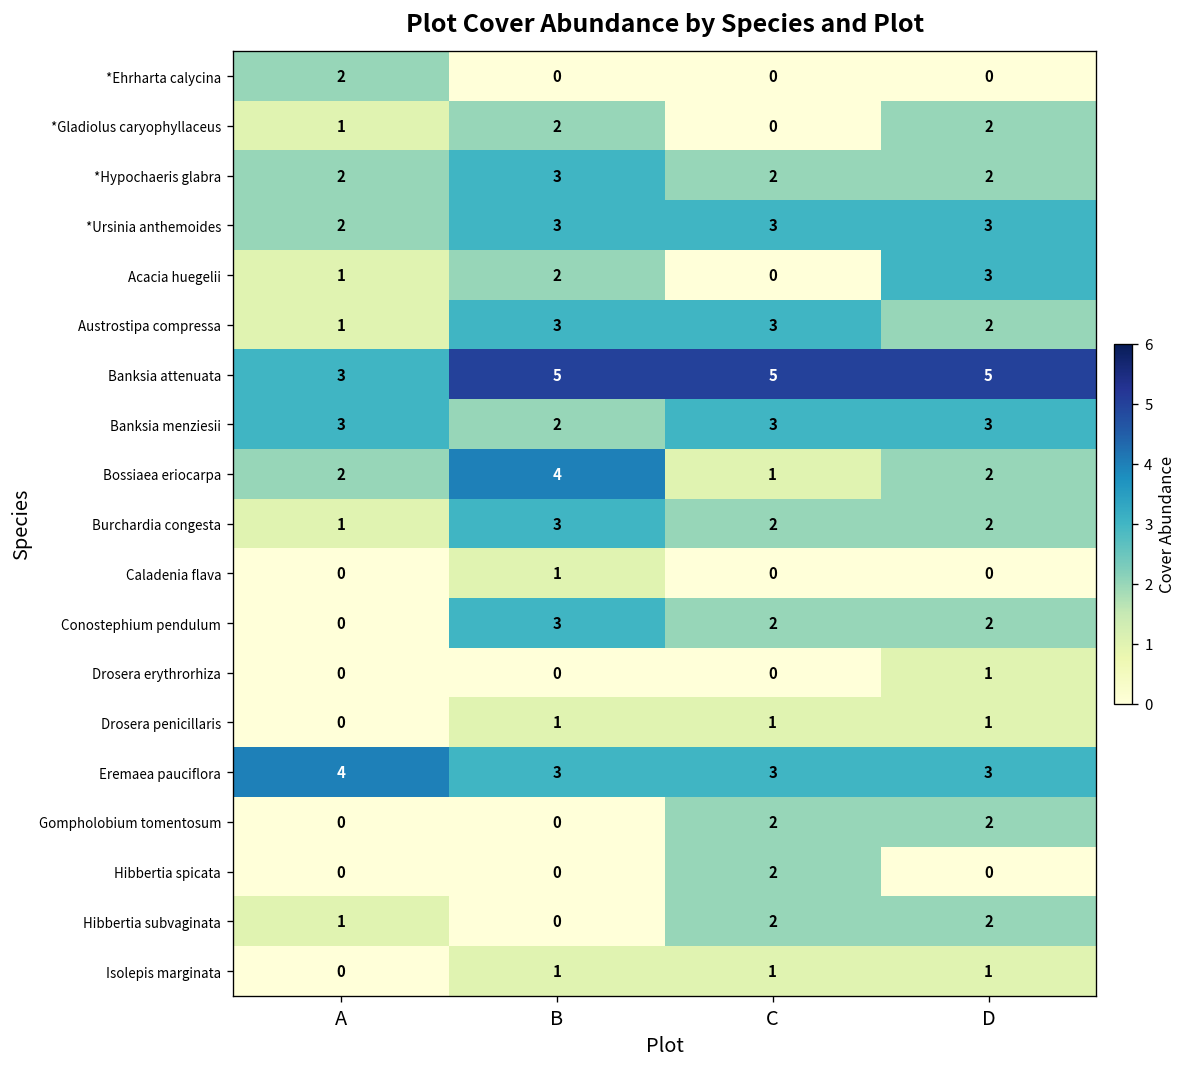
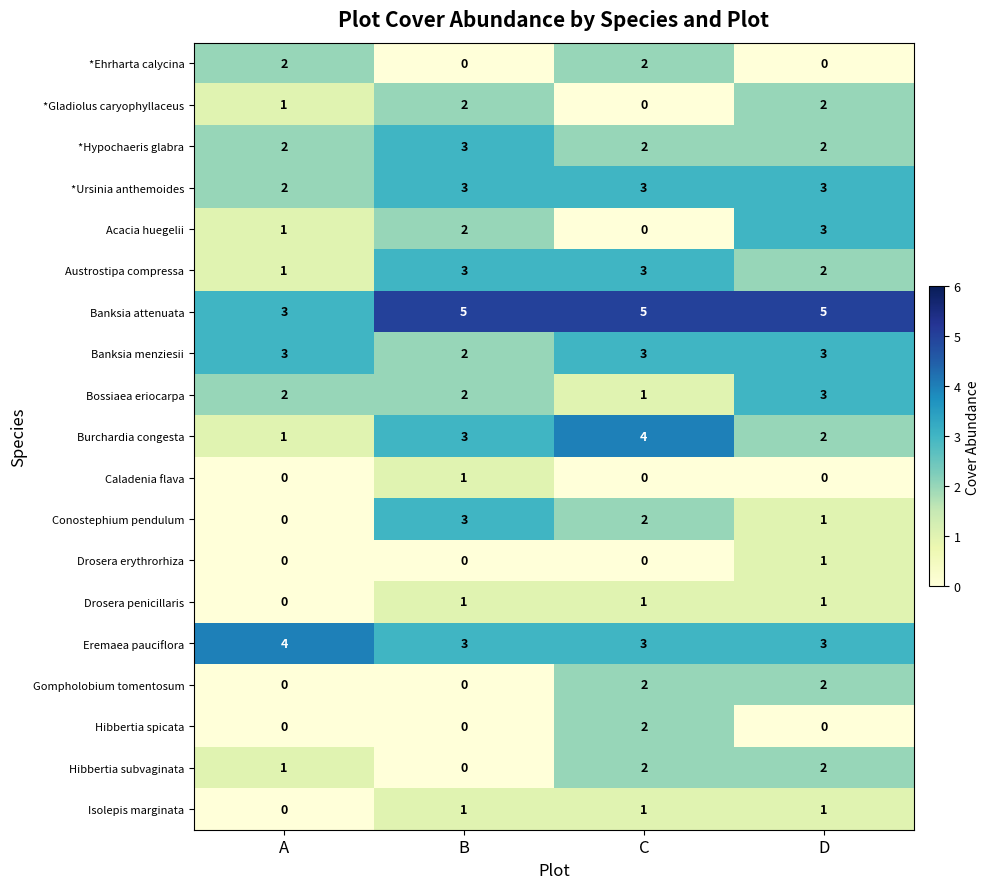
  {
    "*Ehrharta calycina": {
      "A": 2,
      "B": 0,
-     "C": 0,
+     "C": 2,
      "D": 0
    },
    "*Gladiolus caryophyllaceus": {
      "A": 1,
      "B": 2,
      "C": 0,
      "D": 2
    },
    "*Hypochaeris glabra": {
      "A": 2,
      "B": 3,
      "C": 2,
      "D": 2
    },
    "*Ursinia anthemoides": {
      "A": 2,
      "B": 3,
      "C": 3,
      "D": 3
    },
    "Acacia huegelii": {
      "A": 1,
      "B": 2,
      "C": 0,
      "D": 3
    },
    "Austrostipa compressa": {
      "A": 1,
      "B": 3,
      "C": 3,
      "D": 2
    },
    "Banksia attenuata": {
      "A": 3,
      "B": 5,
      "C": 5,
      "D": 5
    },
    "Banksia menziesii": {
      "A": 3,
      "B": 2,
      "C": 3,
      "D": 3
    },
    "Bossiaea eriocarpa": {
      "A": 2,
-     "B": 4,
+     "B": 2,
      "C": 1,
-     "D": 2
+     "D": 3
    },
    "Burchardia congesta": {
      "A": 1,
      "B": 3,
-     "C": 2,
+     "C": 4,
      "D": 2
    },
    "Caladenia flava": {
      "A": 0,
      "B": 1,
      "C": 0,
      "D": 0
    },
    "Conostephium pendulum": {
      "A": 0,
      "B": 3,
      "C": 2,
-     "D": 2
+     "D": 1
    },
    "Drosera erythrorhiza": {
      "A": 0,
      "B": 0,
      "C": 0,
      "D": 1
    },
    "Drosera penicillaris": {
      "A": 0,
      "B": 1,
      "C": 1,
      "D": 1
    },
    "Eremaea pauciflora": {
      "A": 4,
      "B": 3,
      "C": 3,
      "D": 3
    },
    "Gompholobium tomentosum": {
      "A": 0,
      "B": 0,
      "C": 2,
      "D": 2
    },
    "Hibbertia spicata": {
      "A": 0,
      "B": 0,
      "C": 2,
      "D": 0
    },
    "Hibbertia subvaginata": {
      "A": 1,
      "B": 0,
      "C": 2,
      "D": 2
    },
    "Isolepis marginata": {
      "A": 0,
      "B": 1,
      "C": 1,
      "D": 1
    }
  }
